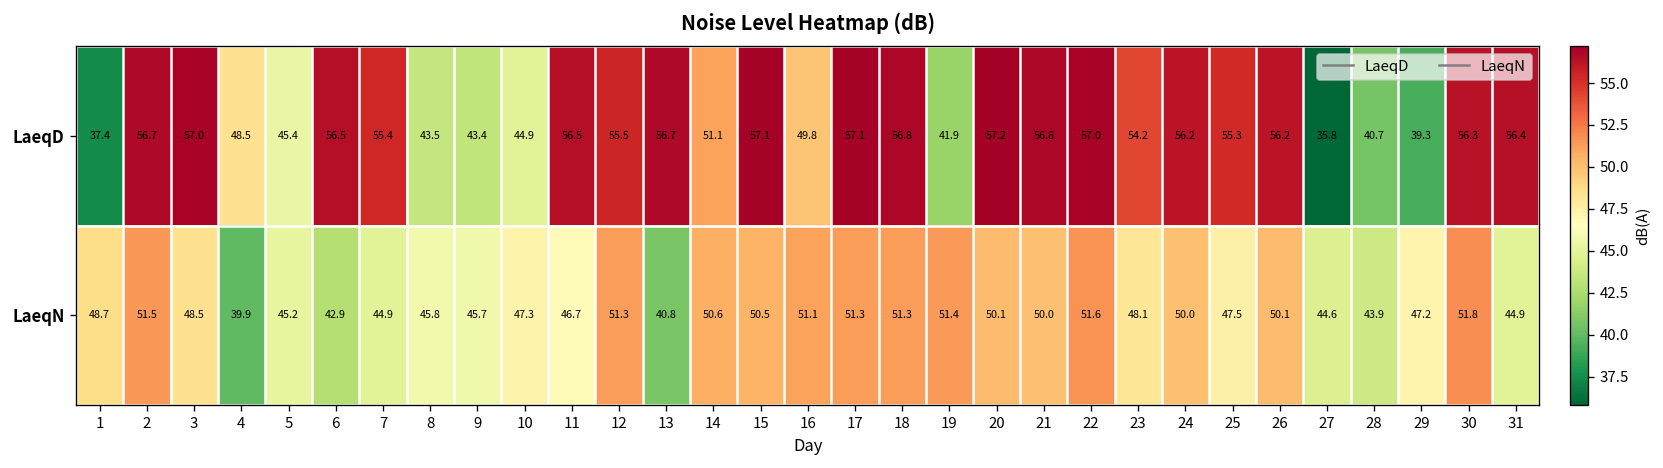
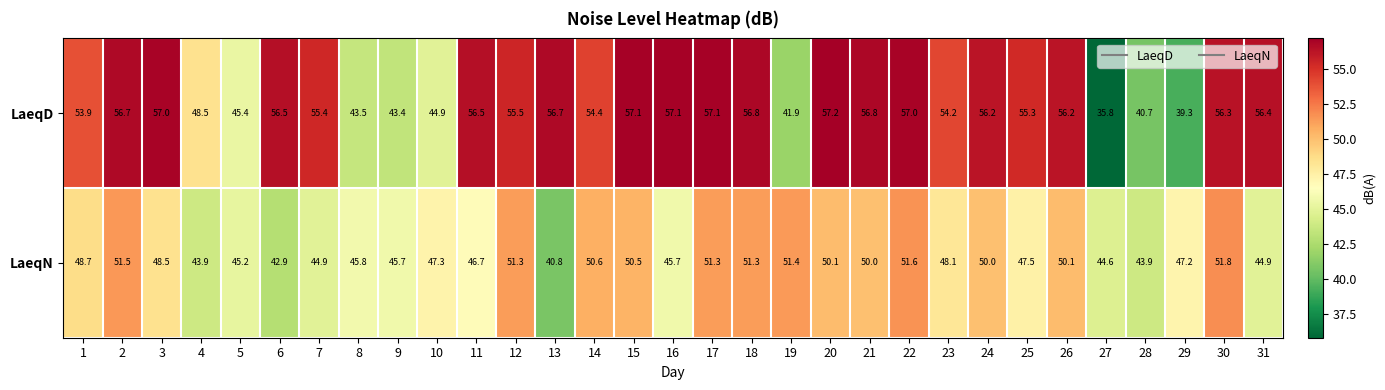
  {
    "LaeqD": {
-     "1": 37.4,
+     "1": 53.9,
      "2": 56.7,
      "3": 57.0,
      "4": 48.5,
      "5": 45.4,
      "6": 56.5,
      "7": 55.4,
      "8": 43.5,
      "9": 43.4,
      "10": 44.9,
      "11": 56.5,
      "12": 55.5,
      "13": 56.7,
-     "14": 51.1,
+     "14": 54.4,
      "15": 57.1,
-     "16": 49.8,
+     "16": 57.1,
      "17": 57.1,
      "18": 56.8,
      "19": 41.9,
      "20": 57.2,
      "21": 56.8,
      "22": 57.0,
      "23": 54.2,
      "24": 56.2,
      "25": 55.3,
      "26": 56.2,
      "27": 35.8,
      "28": 40.7,
      "29": 39.3,
      "30": 56.3,
      "31": 56.4
    },
    "LaeqN": {
      "1": 48.7,
      "2": 51.5,
      "3": 48.5,
-     "4": 39.9,
+     "4": 43.9,
      "5": 45.2,
      "6": 42.9,
      "7": 44.9,
      "8": 45.8,
      "9": 45.7,
      "10": 47.3,
      "11": 46.7,
      "12": 51.3,
      "13": 40.8,
      "14": 50.6,
      "15": 50.5,
-     "16": 51.1,
+     "16": 45.7,
      "17": 51.3,
      "18": 51.3,
      "19": 51.4,
      "20": 50.1,
      "21": 50.0,
      "22": 51.6,
      "23": 48.1,
      "24": 50.0,
      "25": 47.5,
      "26": 50.1,
      "27": 44.6,
      "28": 43.9,
      "29": 47.2,
      "30": 51.8,
      "31": 44.9
    }
  }
